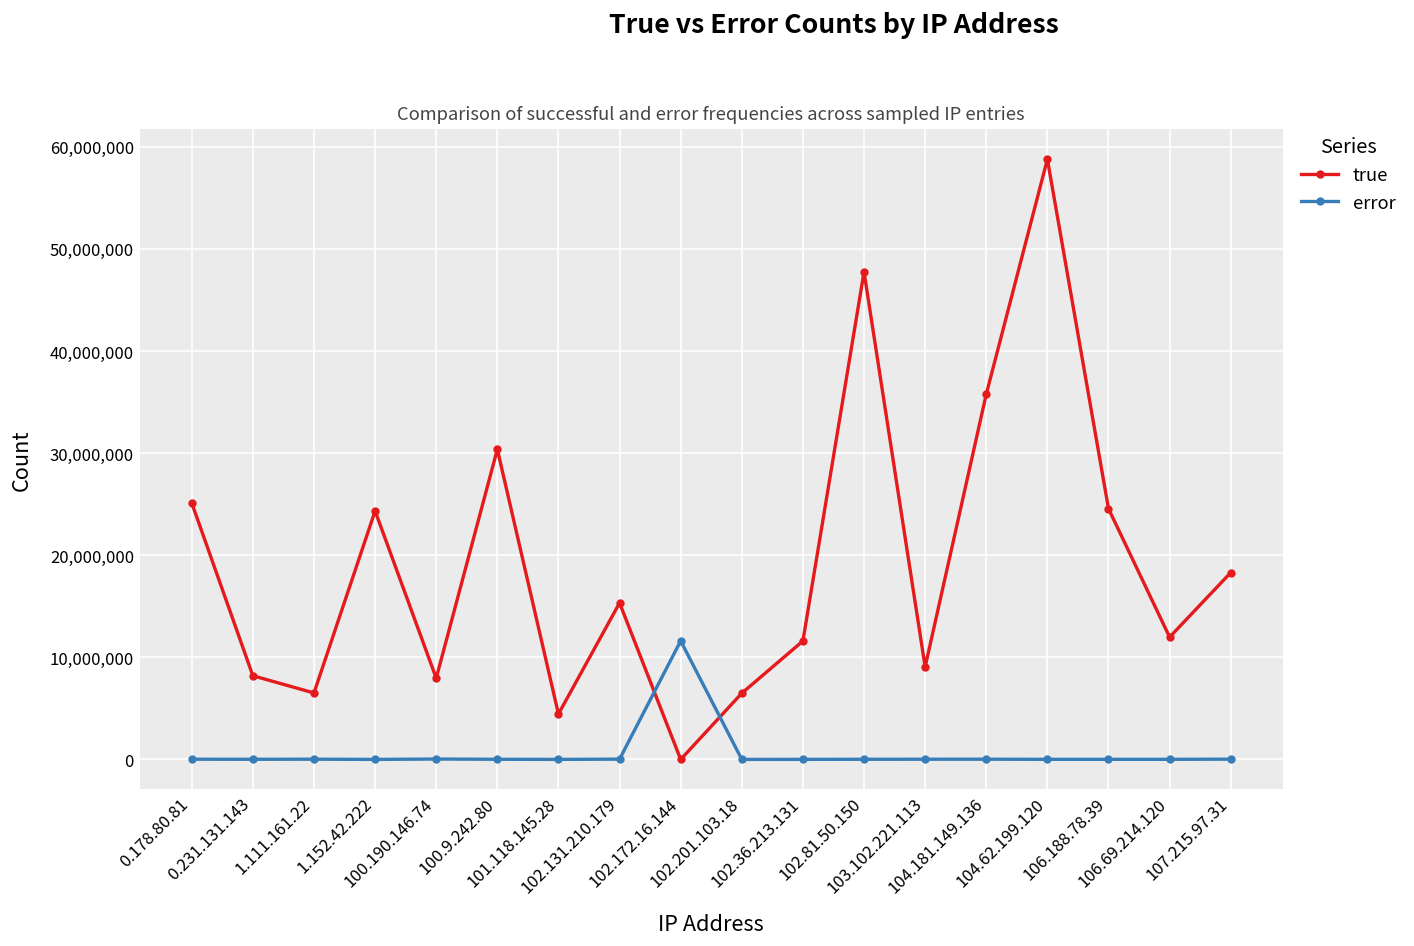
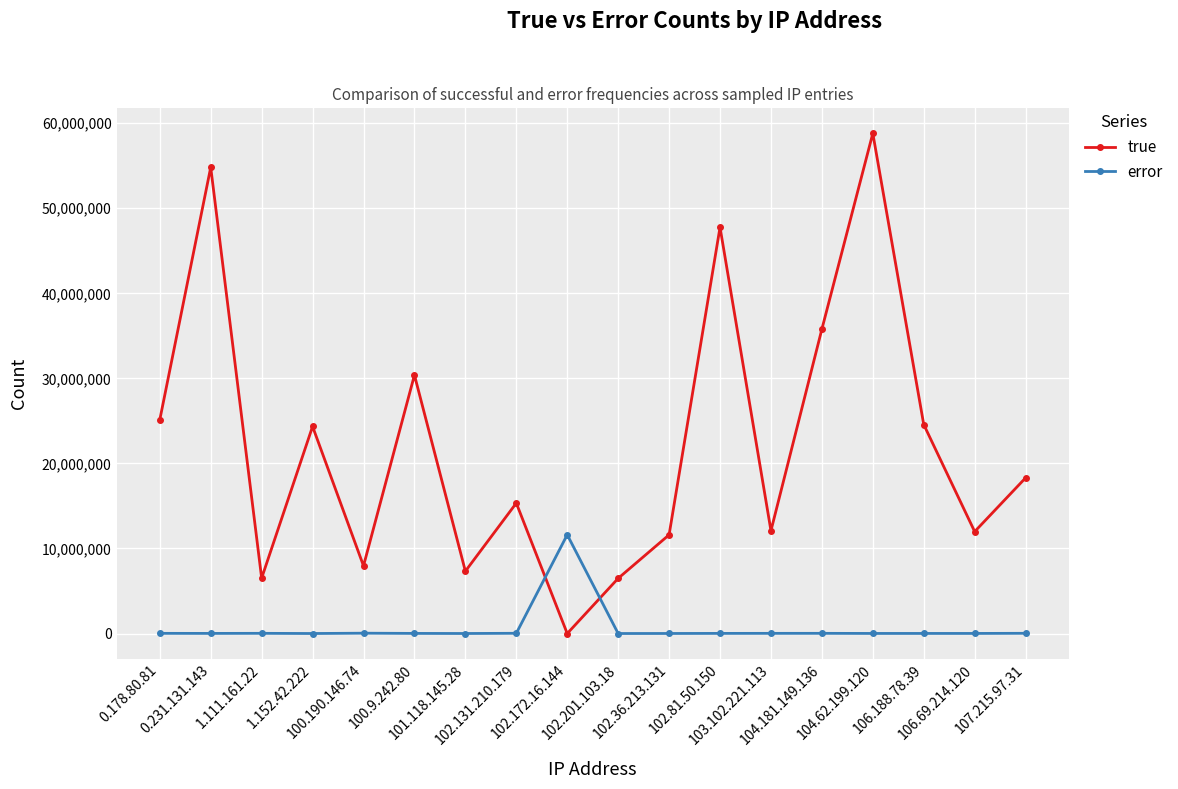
  {
    "true": {
      "0.178.80.81": "25,000,000",
-     "0.231.131.143": "8,000,000",
+     "0.231.131.143": "55,000,000",
      "1.111.161.22": "7,000,000",
      "1.152.42.222": "24,000,000",
      "100.190.146.74": "8,000,000",
      "100.9.242.80": "30,000,000",
-     "101.118.145.28": "4,000,000",
+     "101.118.145.28": "7,000,000",
      "102.131.210.179": "15,000,000",
      "102.172.16.144": "0",
      "102.201.103.18": "6,000,000",
      "102.36.213.131": "12,000,000",
      "102.81.50.150": "48,000,000",
-     "103.102.221.113": "9,000,000",
+     "103.102.221.113": "12,000,000",
      "104.181.149.136": "36,000,000",
      "104.62.199.120": "59,000,000",
      "106.188.78.39": "25,000,000",
      "106.69.214.120": "12,000,000",
      "107.215.97.31": "18,000,000"
    },
    "error": {
      "0.178.80.81": "0",
      "0.231.131.143": "0",
      "1.111.161.22": "0",
      "1.152.42.222": "0",
      "100.190.146.74": "0",
      "100.9.242.80": "0",
      "101.118.145.28": "0",
      "102.131.210.179": "0",
      "102.172.16.144": "12,000,000",
      "102.201.103.18": "0",
      "102.36.213.131": "0",
      "102.81.50.150": "0",
      "103.102.221.113": "0",
      "104.181.149.136": "0",
      "104.62.199.120": "0",
      "106.188.78.39": "0",
      "106.69.214.120": "0",
      "107.215.97.31": "0"
    }
  }
